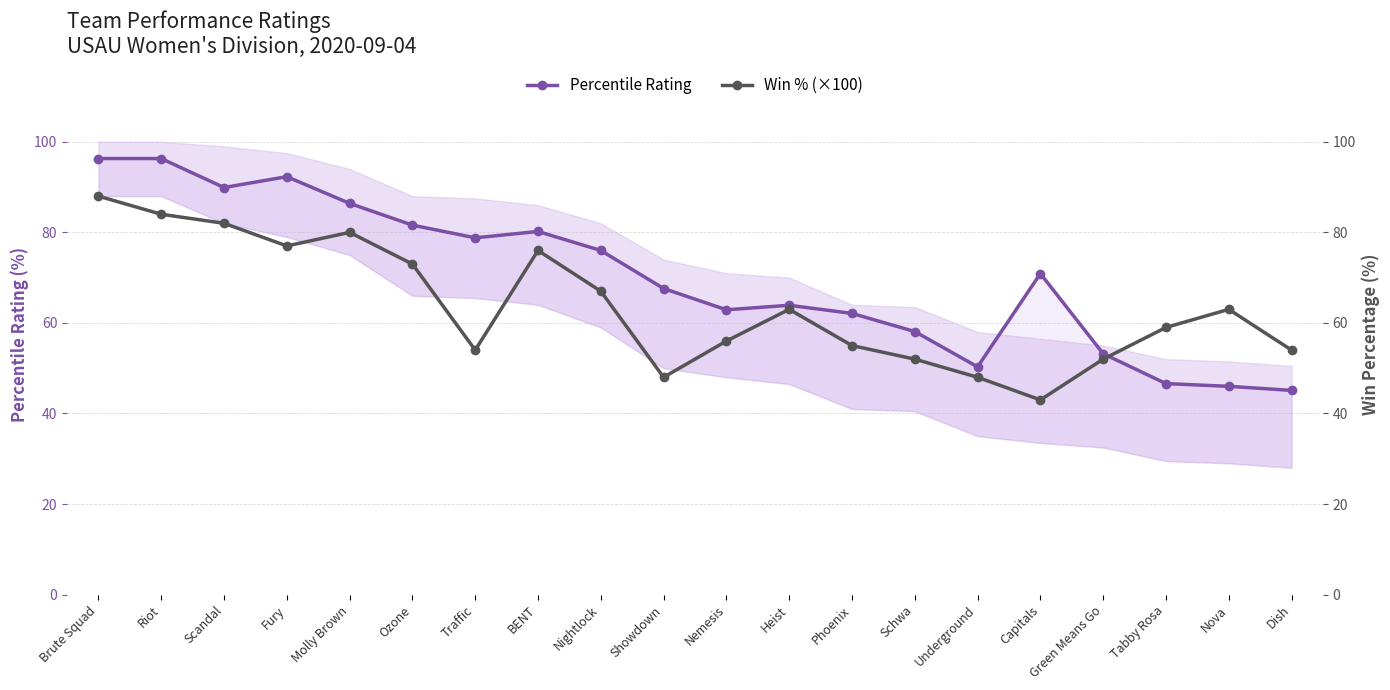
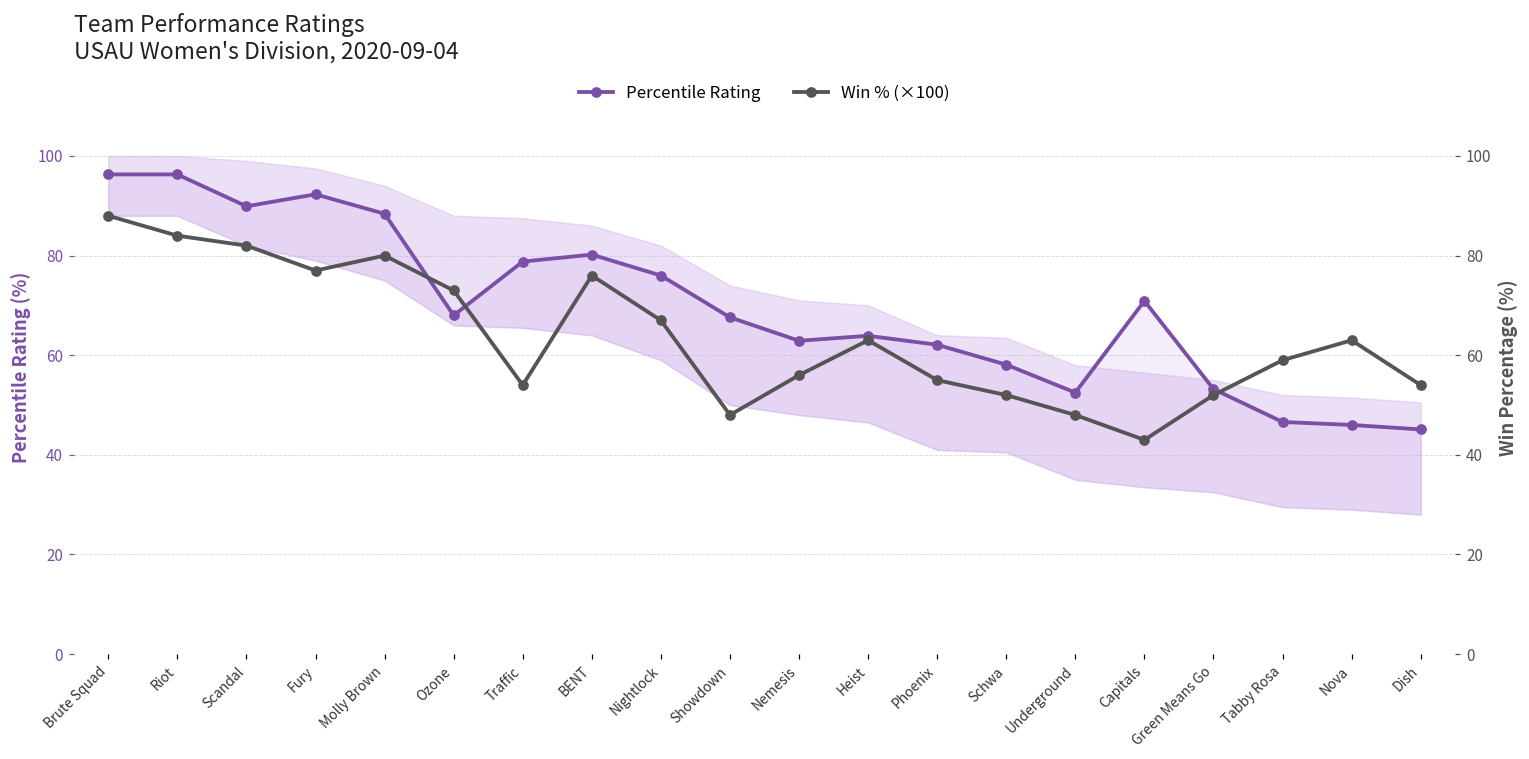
  {
    "Percentile Rating": {
      "Brute Squad": 96,
      "Riot": 96,
      "Scandal": 90,
      "Fury": 92,
-     "Molly Brown": 86,
-     "Ozone": 82,
+     "Molly Brown": 88,
+     "Ozone": 68,
      "Traffic": 79,
      "BENT": 80,
      "Nightlock": 76,
      "Showdown": 68,
      "Nemesis": 63,
      "Heist": 64,
      "Phoenix": 62,
      "Schwa": 58,
-     "Underground": 50,
+     "Underground": 53,
      "Capitals": 71,
      "Green Means Go": 53,
      "Tabby Rosa": 47,
      "Nova": 46,
      "Dish": 45
    }
  }
